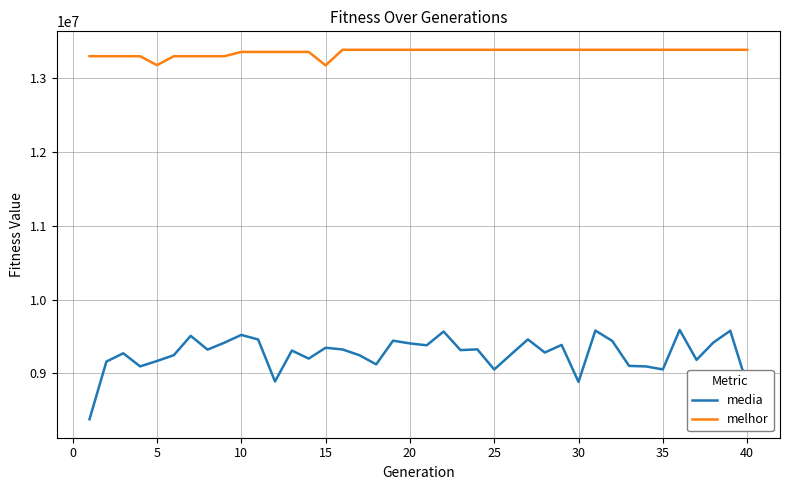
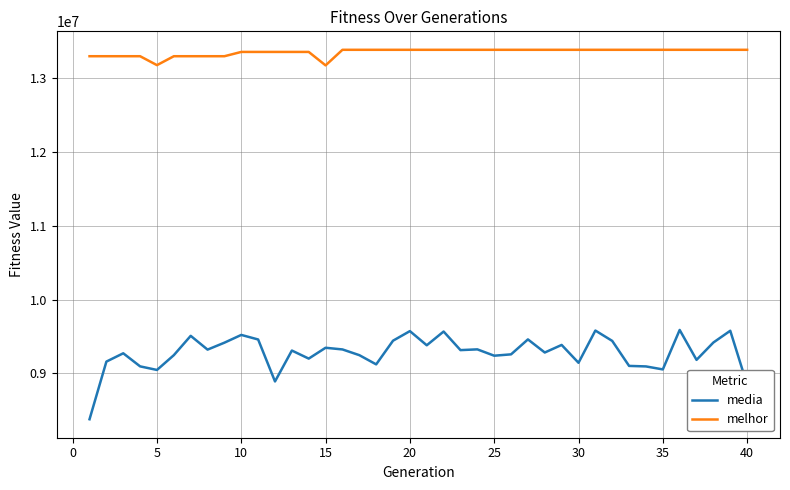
  {
    "media": {
-     "5": 9200000,
+     "5": 9000000,
      "10": 9500000,
      "15": 9300000,
-     "20": 9400000,
-     "25": 9100000,
-     "30": 8900000,
+     "20": 9600000,
+     "25": 9200000,
+     "30": 9100000,
      "35": 9100000
    },
    "melhor": {
      "5": 13200000,
      "10": 13400000,
      "15": 13200000,
      "20": 13400000,
      "25": 13400000,
      "30": 13400000,
      "35": 13400000,
      "40": 13400000
    }
  }
